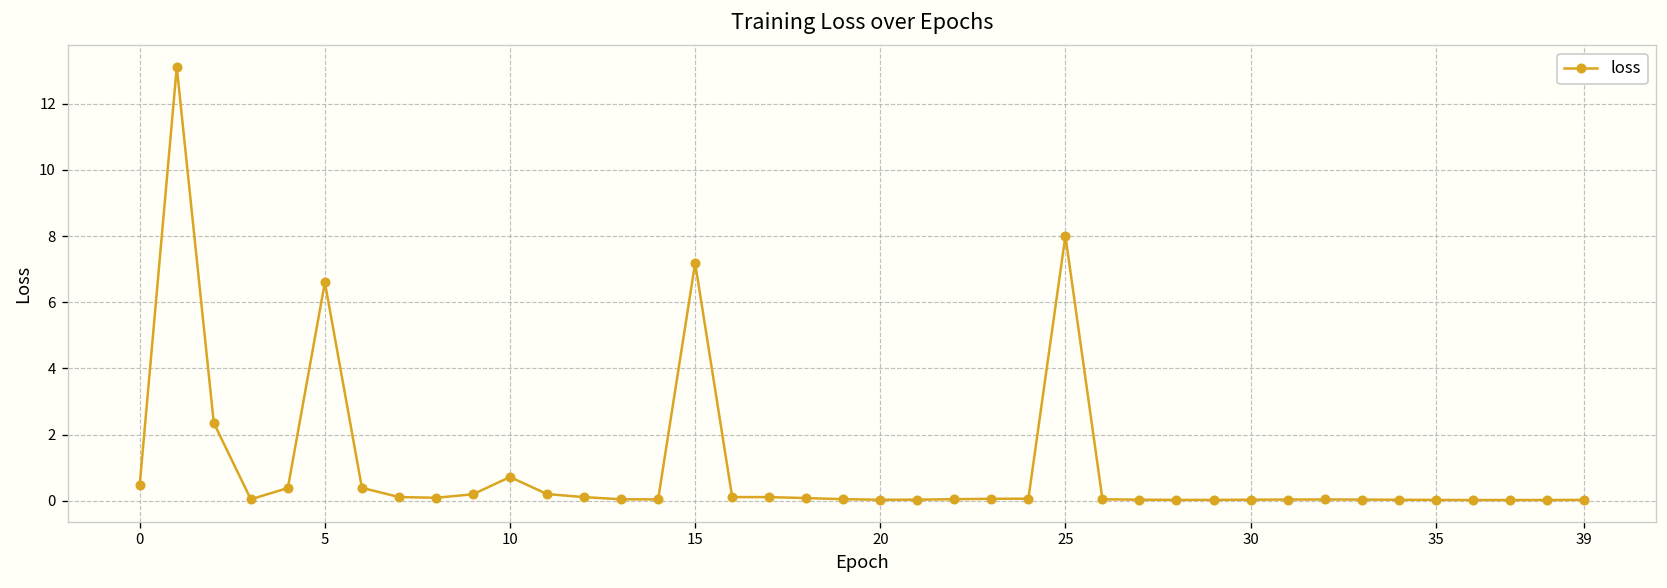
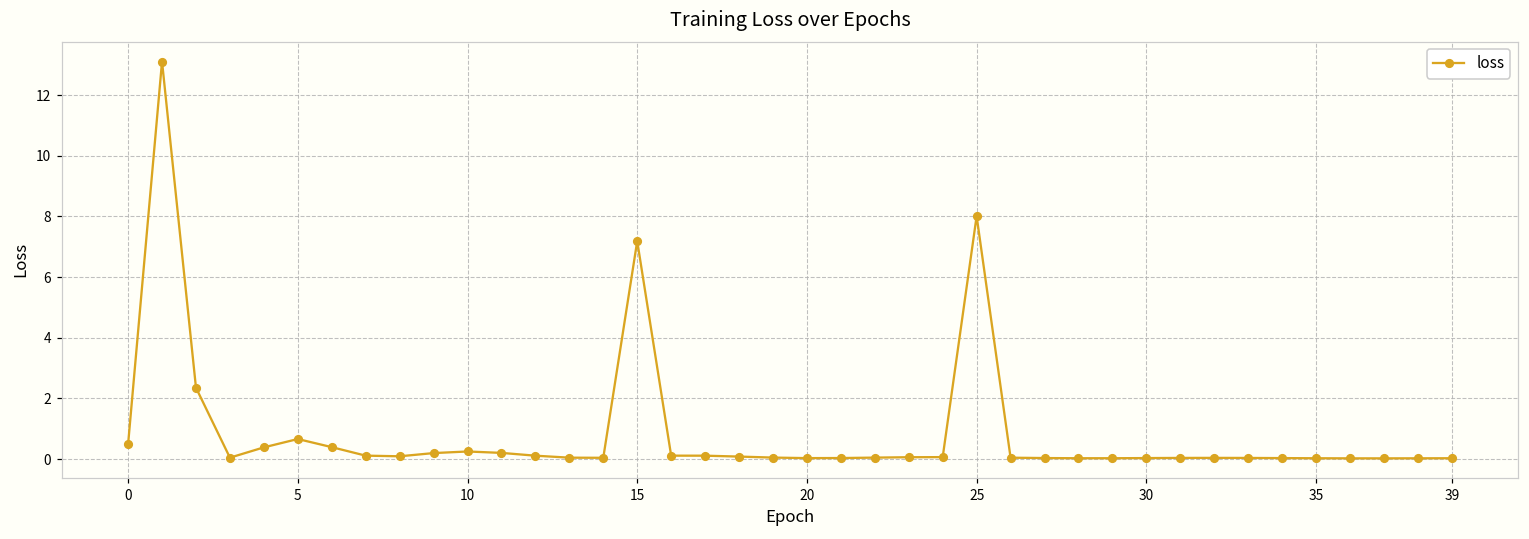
  {
    "0": 0.5,
-   "5": 6.6,
-   "10": 0.7,
+   "5": 0.7,
+   "10": 0.2,
    "15": 7.2,
    "20": 0.0,
    "25": 8.0,
    "30": 0.0,
    "35": 0.0,
    "39": 0.0
  }
